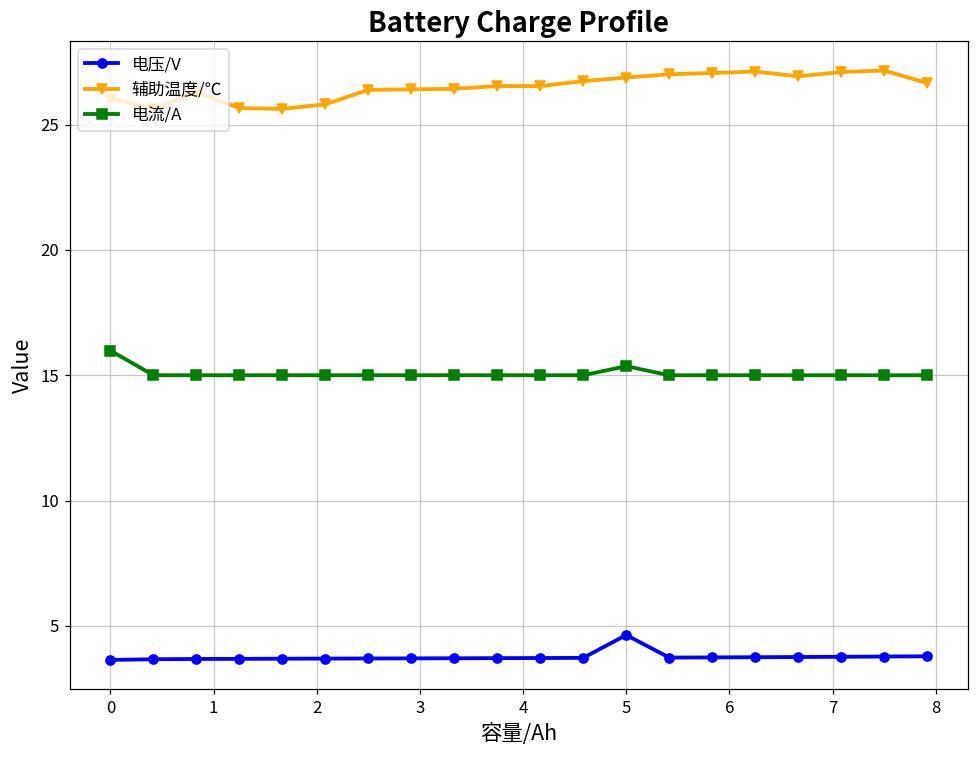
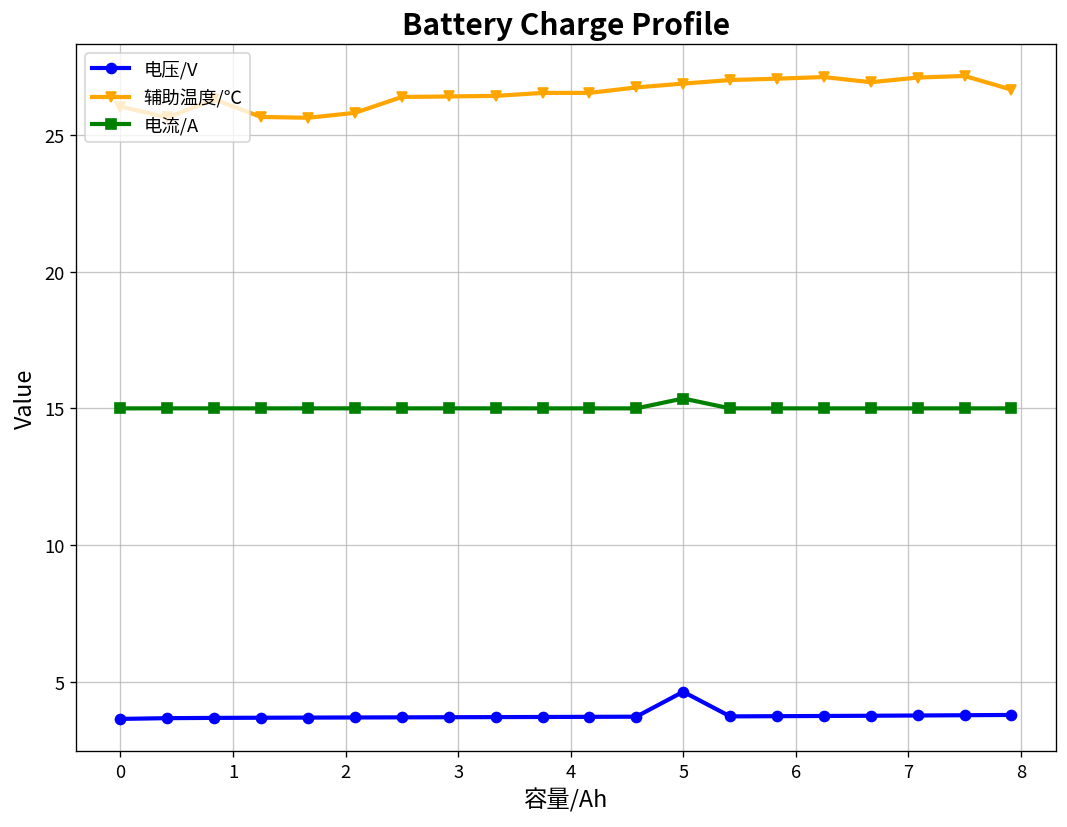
  {
    "电压/V": {
      "0": 3.6,
      "5": 4.6
    },
    "辅助温度/℃": {
      "5": 26.9
    },
    "电流/A": {
-     "0": 16.0,
+     "0": 15.0,
      "5": 15.4
    }
  }
